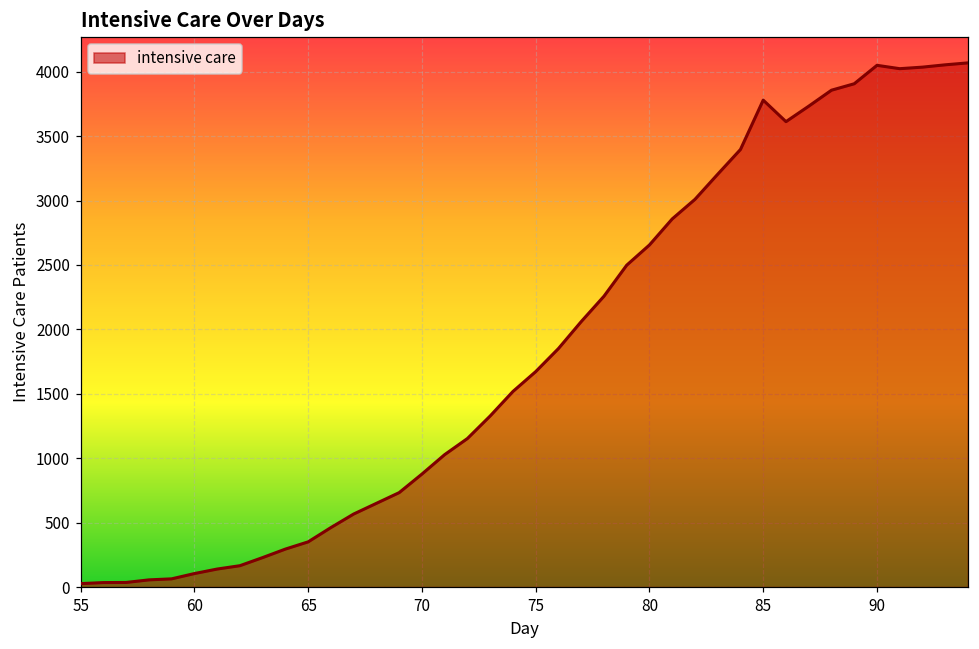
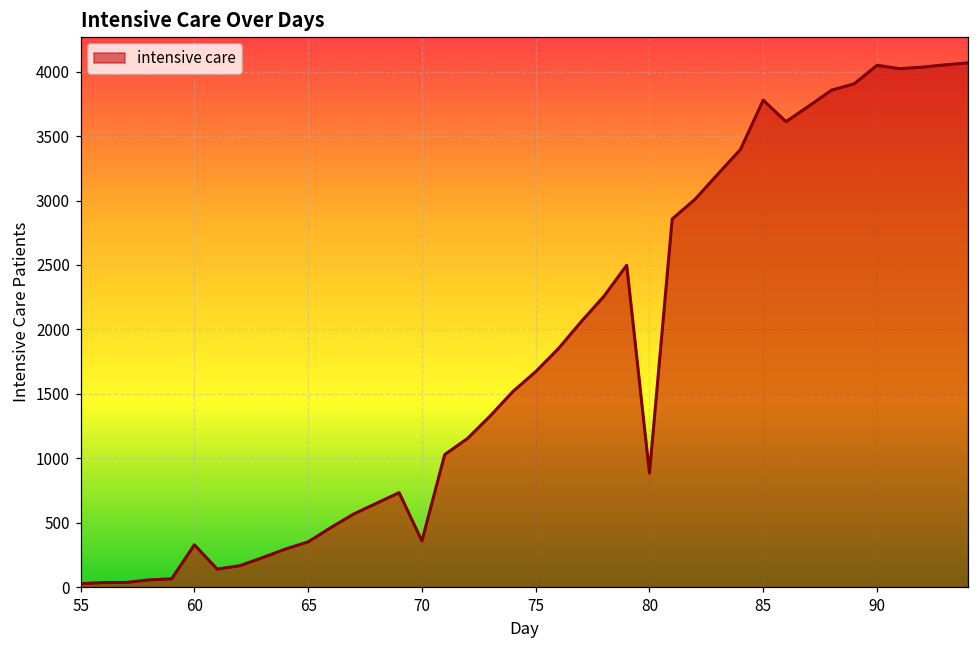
  {
    "55": 30,
-   "60": 110,
+   "60": 330,
    "65": 350,
-   "70": 880,
+   "70": 360,
    "75": 1670,
-   "80": 2660,
+   "80": 880,
    "85": 3780,
    "90": 4050
  }
